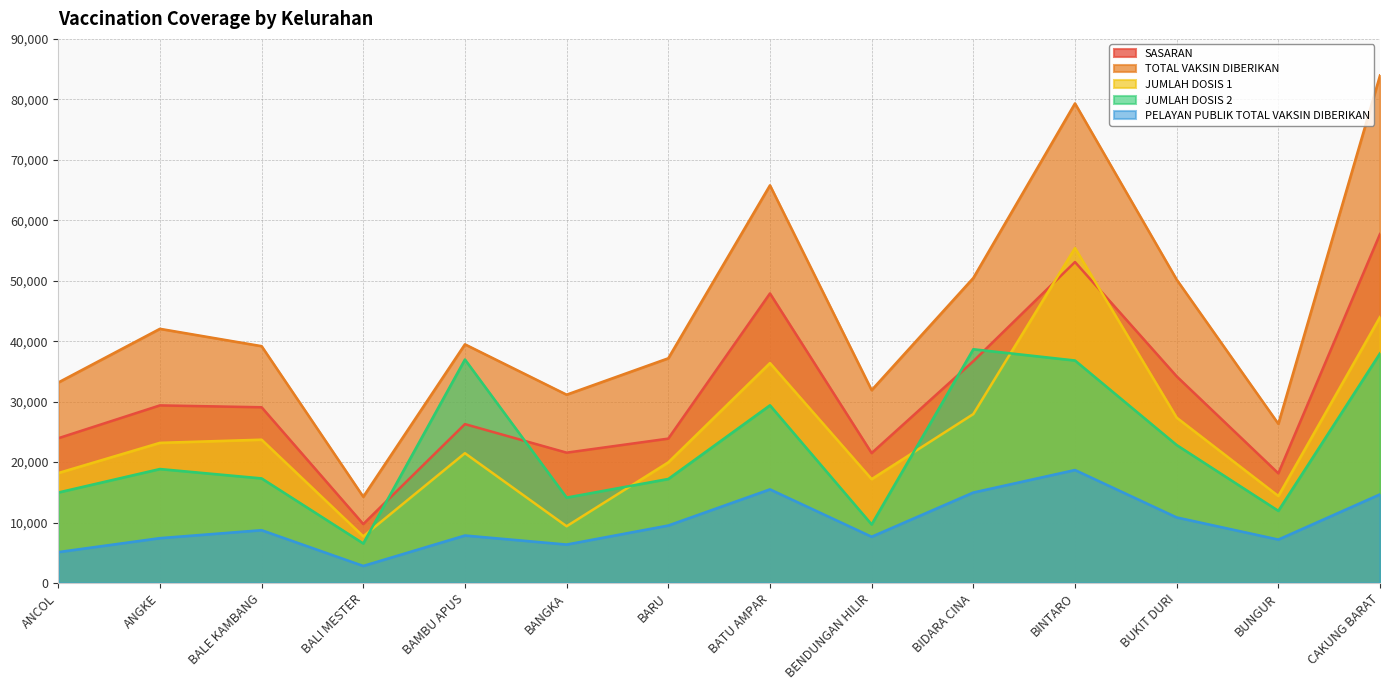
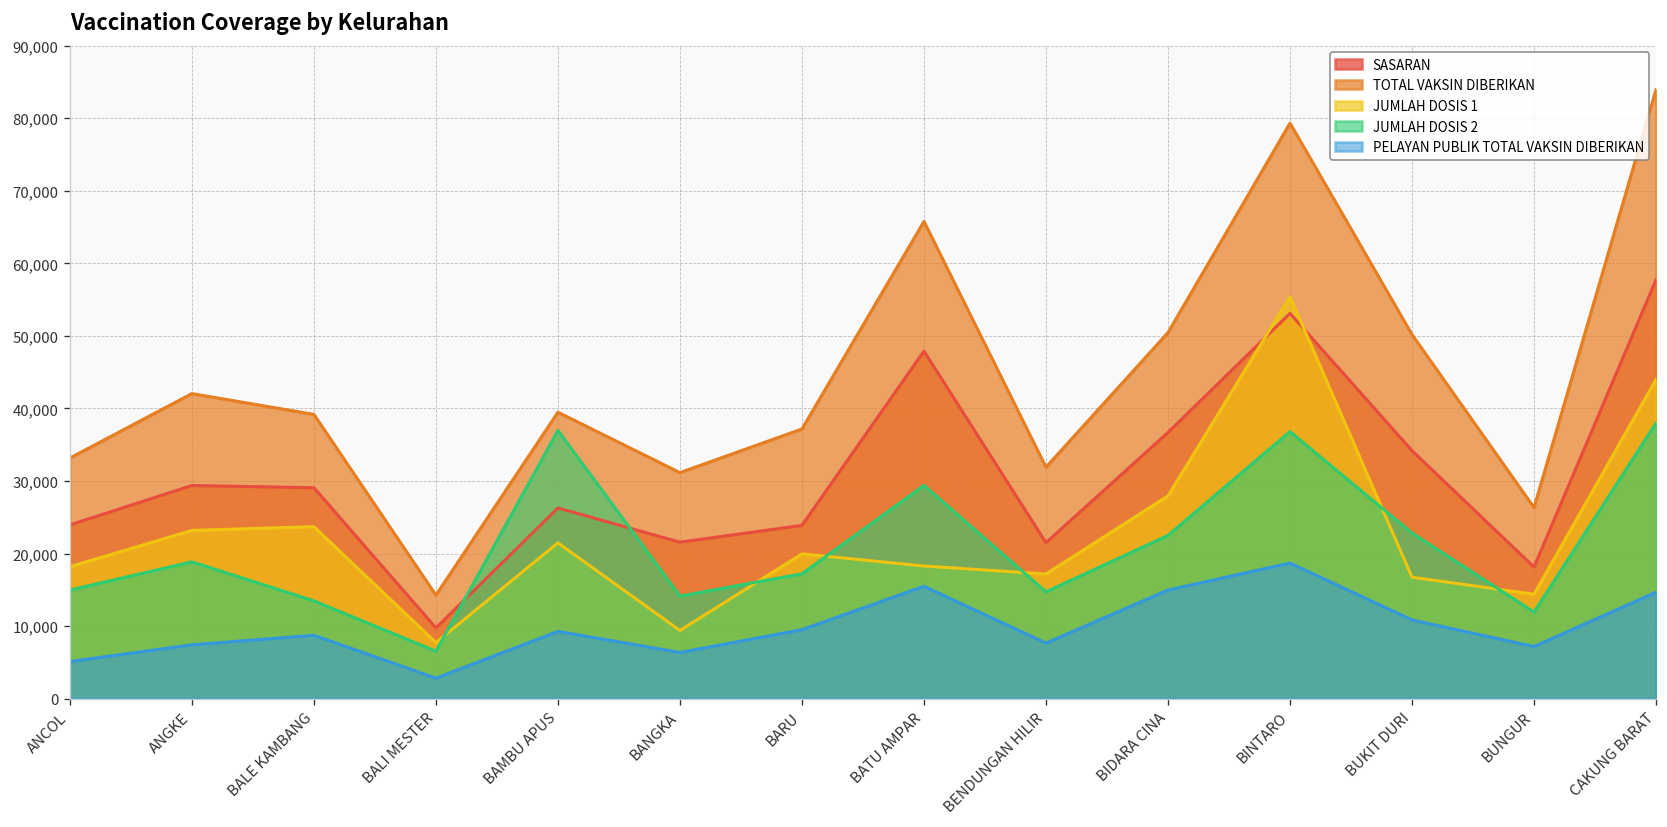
  {
    "JUMLAH DOSIS 1": {
      "ANCOL": "18,000",
      "ANGKE": "23,000",
      "BALE KAMBANG": "24,000",
      "BALI MESTER": "8,000",
      "BAMBU APUS": "21,000",
      "BANGKA": "9,000",
      "BARU": "20,000",
-     "BATU AMPAR": "36,000",
+     "BATU AMPAR": "18,000",
      "BENDUNGAN HILIR": "17,000",
      "BIDARA CINA": "28,000",
      "BINTARO": "55,000",
-     "BUKIT DURI": "27,000",
+     "BUKIT DURI": "17,000",
      "BUNGUR": "14,000",
      "CAKUNG BARAT": "44,000"
    },
    "JUMLAH DOSIS 2": {
      "ANCOL": "15,000",
      "ANGKE": "19,000",
-     "BALE KAMBANG": "17,000",
+     "BALE KAMBANG": "13,000",
      "BALI MESTER": "7,000",
      "BAMBU APUS": "37,000",
      "BANGKA": "14,000",
      "BARU": "17,000",
      "BATU AMPAR": "29,000",
-     "BENDUNGAN HILIR": "10,000",
-     "BIDARA CINA": "39,000",
+     "BENDUNGAN HILIR": "15,000",
+     "BIDARA CINA": "23,000",
      "BINTARO": "37,000",
      "BUKIT DURI": "23,000",
      "BUNGUR": "12,000",
      "CAKUNG BARAT": "38,000"
    },
    "PELAYAN PUBLIK TOTAL VAKSIN DIBERIKAN": {
      "ANCOL": "5,000",
      "ANGKE": "7,000",
      "BALE KAMBANG": "9,000",
      "BALI MESTER": "3,000",
-     "BAMBU APUS": "8,000",
+     "BAMBU APUS": "9,000",
      "BANGKA": "6,000",
      "BARU": "10,000",
      "BATU AMPAR": "15,000",
      "BENDUNGAN HILIR": "8,000",
      "BIDARA CINA": "15,000",
      "BINTARO": "19,000",
      "BUKIT DURI": "11,000",
      "BUNGUR": "7,000",
      "CAKUNG BARAT": "15,000"
    }
  }
